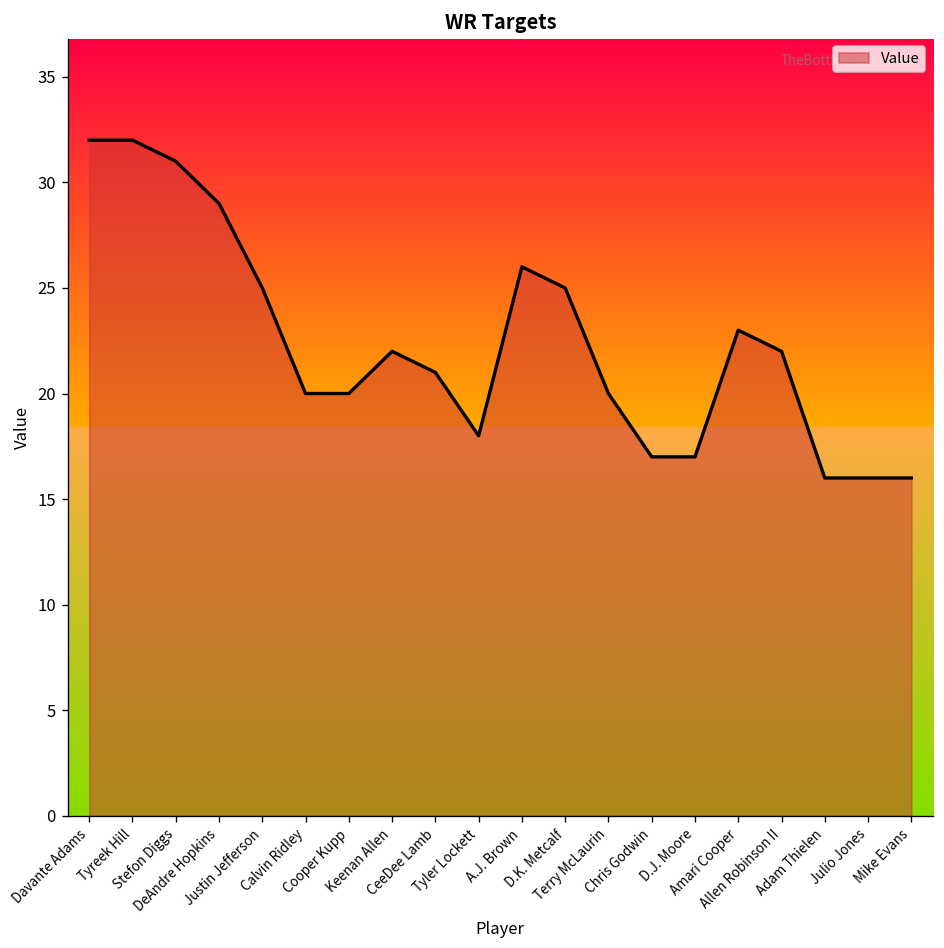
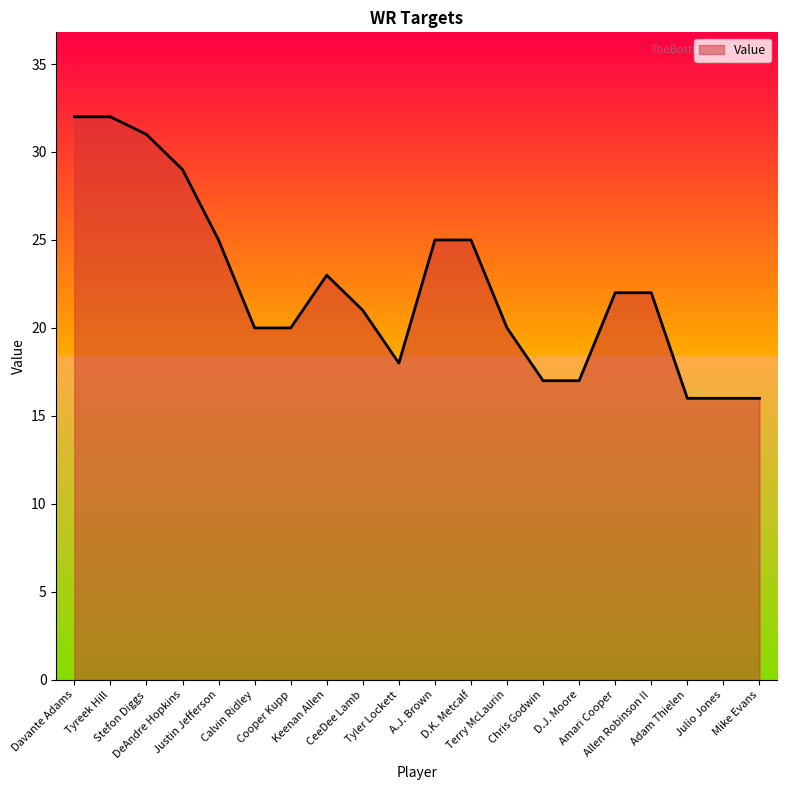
  {
    "Davante Adams": 32,
    "Tyreek Hill": 32,
    "Stefon Diggs": 31,
    "DeAndre Hopkins": 29,
    "Justin Jefferson": 25,
    "Calvin Ridley": 20,
    "Cooper Kupp": 20,
-   "Keenan Allen": 22,
+   "Keenan Allen": 23,
    "CeeDee Lamb": 21,
    "Tyler Lockett": 18,
-   "A.J. Brown": 26,
+   "A.J. Brown": 25,
    "D.K. Metcalf": 25,
    "Terry McLaurin": 20,
    "Chris Godwin": 17,
    "D.J. Moore": 17,
-   "Amari Cooper": 23,
+   "Amari Cooper": 22,
    "Allen Robinson II": 22,
    "Adam Thielen": 16,
    "Julio Jones": 16,
    "Mike Evans": 16
  }
